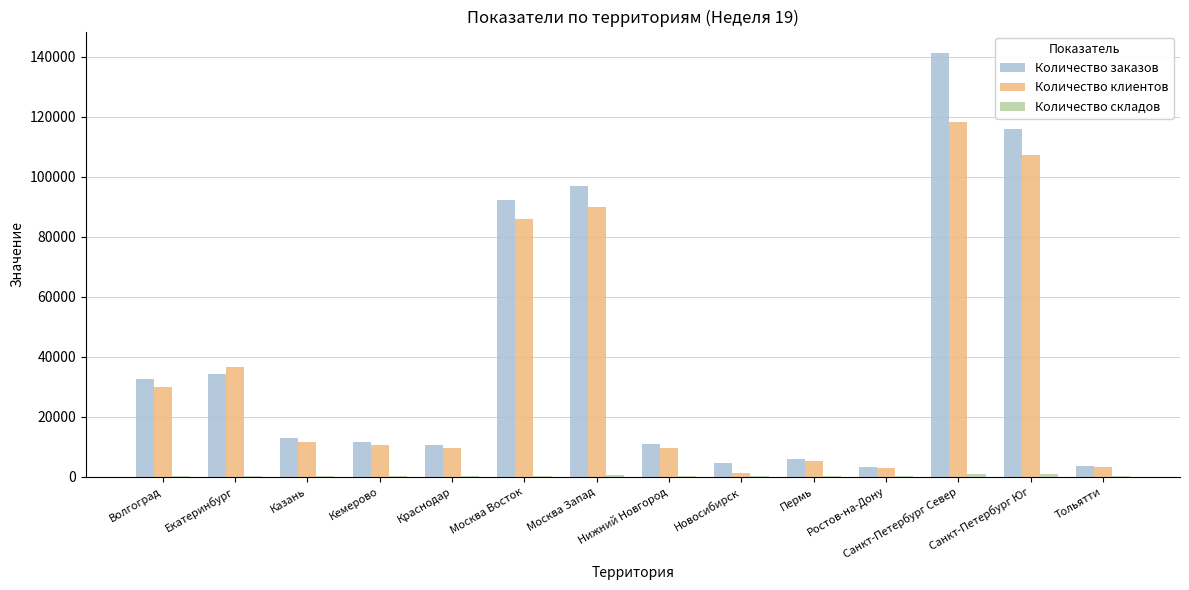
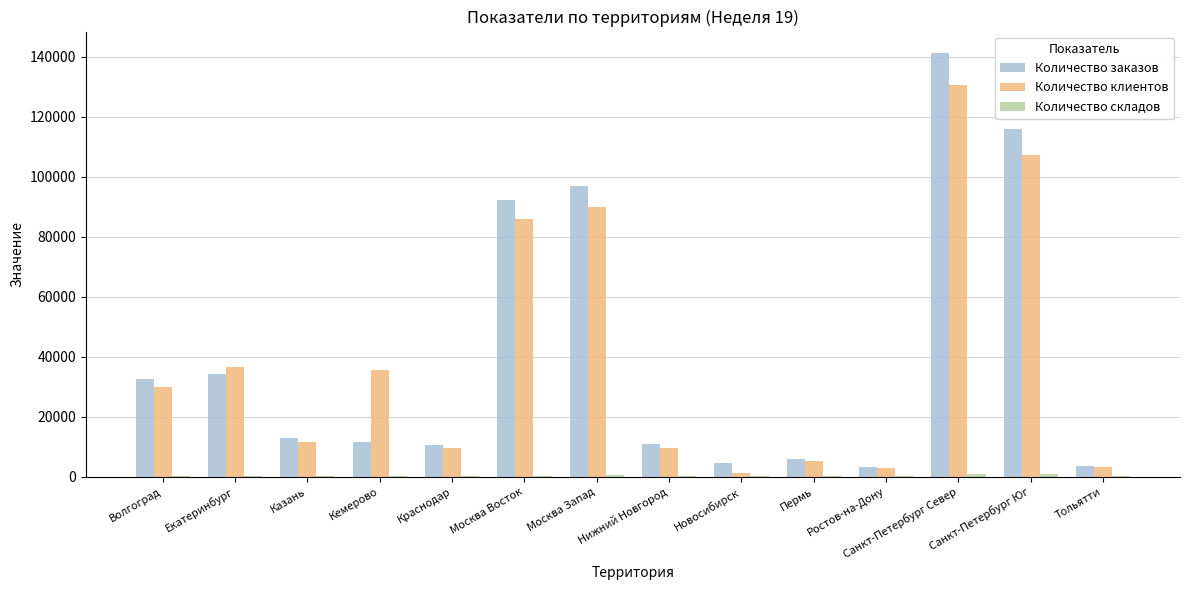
  {
    "Количество клиентов": {
      "Волгоград": 30000,
      "Екатеринбург": 36000,
      "Казань": 12000,
-     "Кемерово": 10000,
+     "Кемерово": 35000,
      "Краснодар": 10000,
      "Москва Восток": 86000,
      "Москва Запад": 90000,
      "Нижний Новгород": 10000,
      "Новосибирск": 1000,
      "Пермь": 5000,
      "Ростов-на-Дону": 3000,
-     "Санкт-Петербург Север": 118000,
+     "Санкт-Петербург Север": 131000,
      "Санкт-Петербург Юг": 107000,
      "Тольятти": 3000
    }
  }
